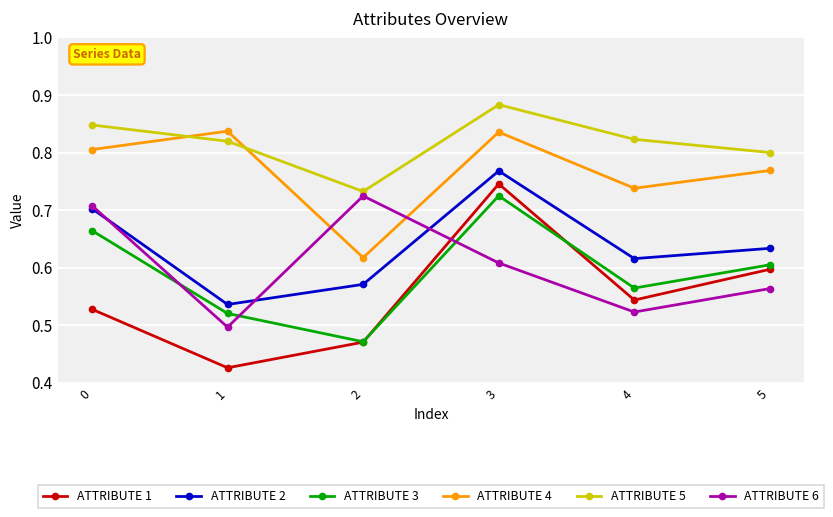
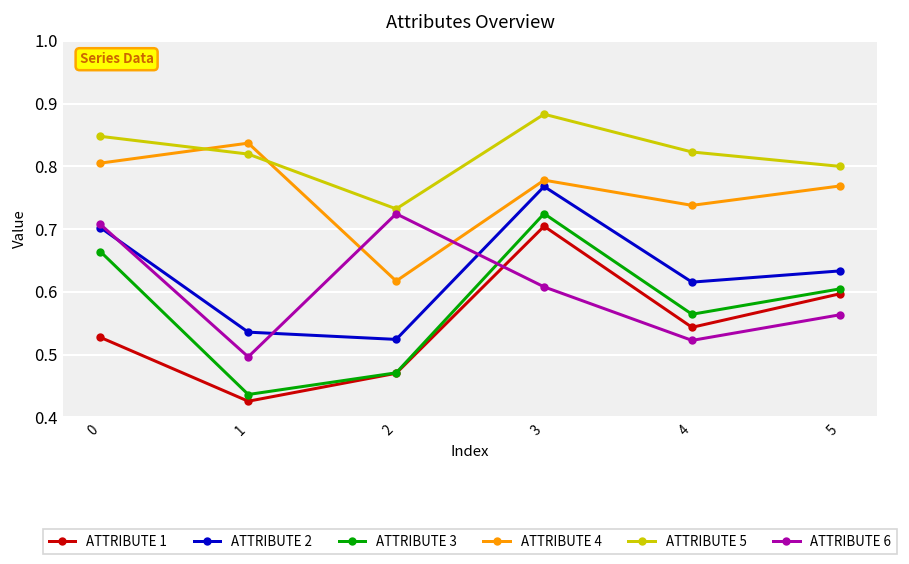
  {
    "ATTRIBUTE 1": {
      "0": 0.53,
      "1": 0.43,
-     "3": 0.75,
+     "3": 0.70,
      "4": 0.54,
      "5": 0.60
    },
    "ATTRIBUTE 2": {
      "0": 0.70,
      "1": 0.54,
-     "2": 0.57,
+     "2": 0.52,
      "3": 0.77,
      "4": 0.62,
      "5": 0.63
    },
    "ATTRIBUTE 3": {
      "0": 0.66,
-     "1": 0.52,
+     "1": 0.44,
      "3": 0.72,
      "4": 0.56,
      "5": 0.60
    },
    "ATTRIBUTE 4": {
      "0": 0.81,
      "1": 0.84,
      "2": 0.62,
-     "3": 0.84,
+     "3": 0.78,
      "4": 0.74,
      "5": 0.77
    },
    "ATTRIBUTE 5": {
      "0": 0.85,
      "1": 0.82,
      "2": 0.73,
      "3": 0.88,
      "4": 0.82,
      "5": 0.80
    },
    "ATTRIBUTE 6": {
      "0": 0.71,
      "1": 0.50,
      "2": 0.72,
      "3": 0.61,
      "4": 0.52,
      "5": 0.56
    }
  }
